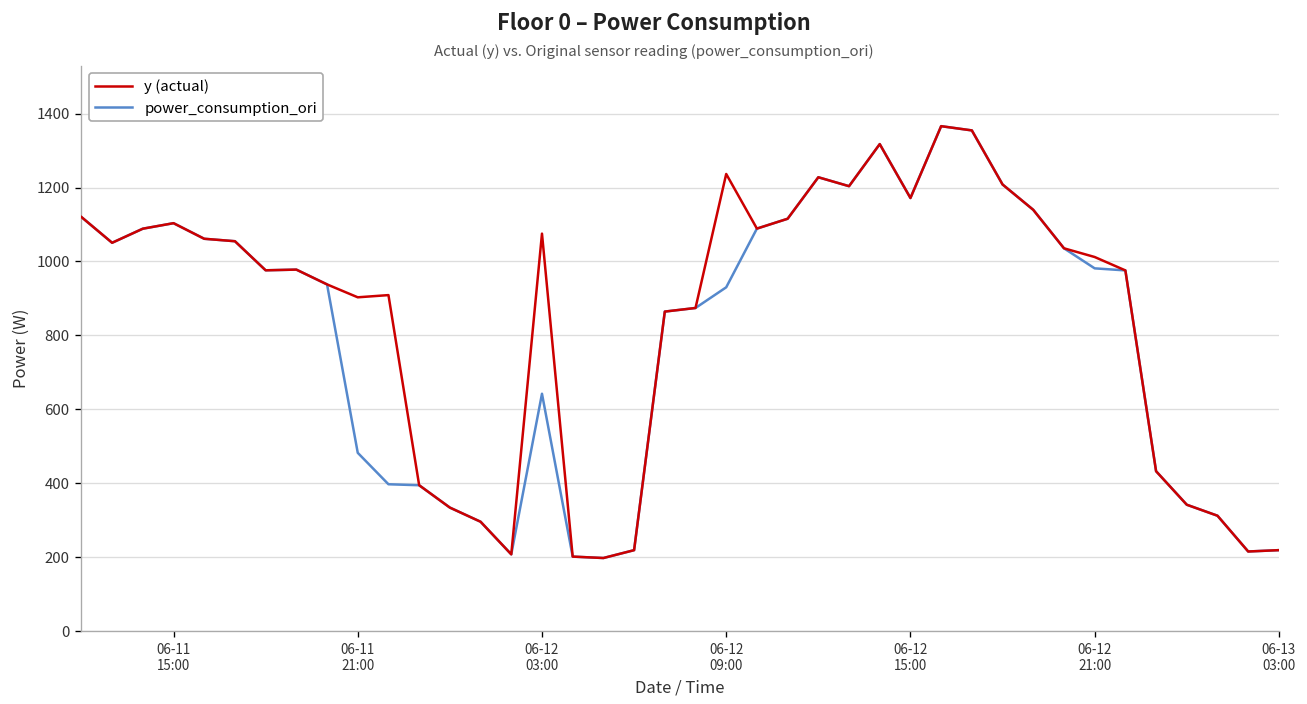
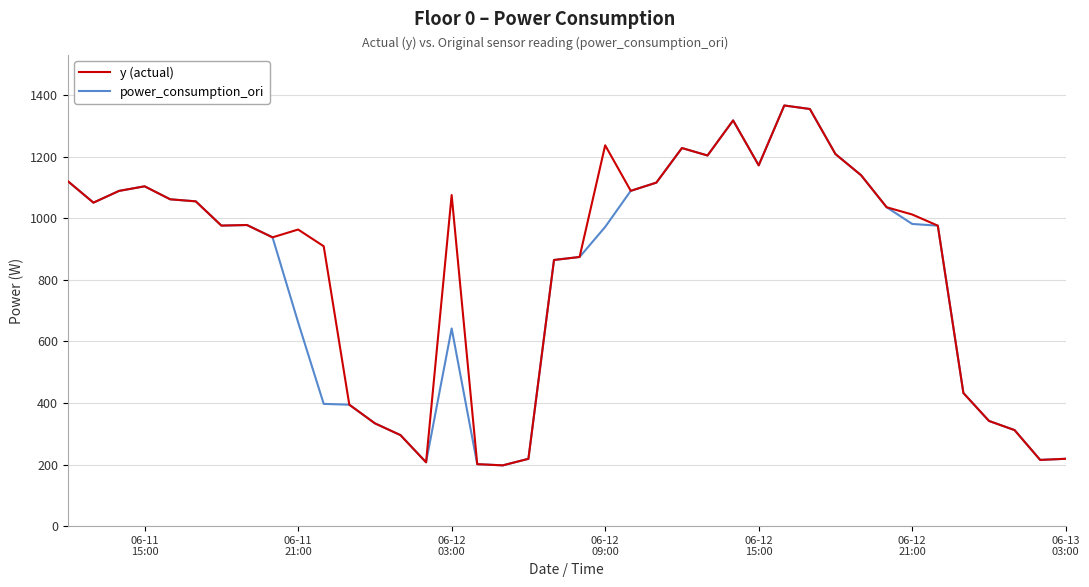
  {
    "y (actual)": {
-     "06-11 21:00": 900,
+     "06-11 21:00": 960,
      "06-12 03:00": 1080,
      "06-12 09:00": 1240,
      "06-12 21:00": 1010
    },
    "power_consumption_ori": {
-     "06-11 21:00": 480,
+     "06-11 21:00": 660,
      "06-12 03:00": 640,
-     "06-12 09:00": 930,
+     "06-12 09:00": 970,
      "06-12 21:00": 980
    }
  }
